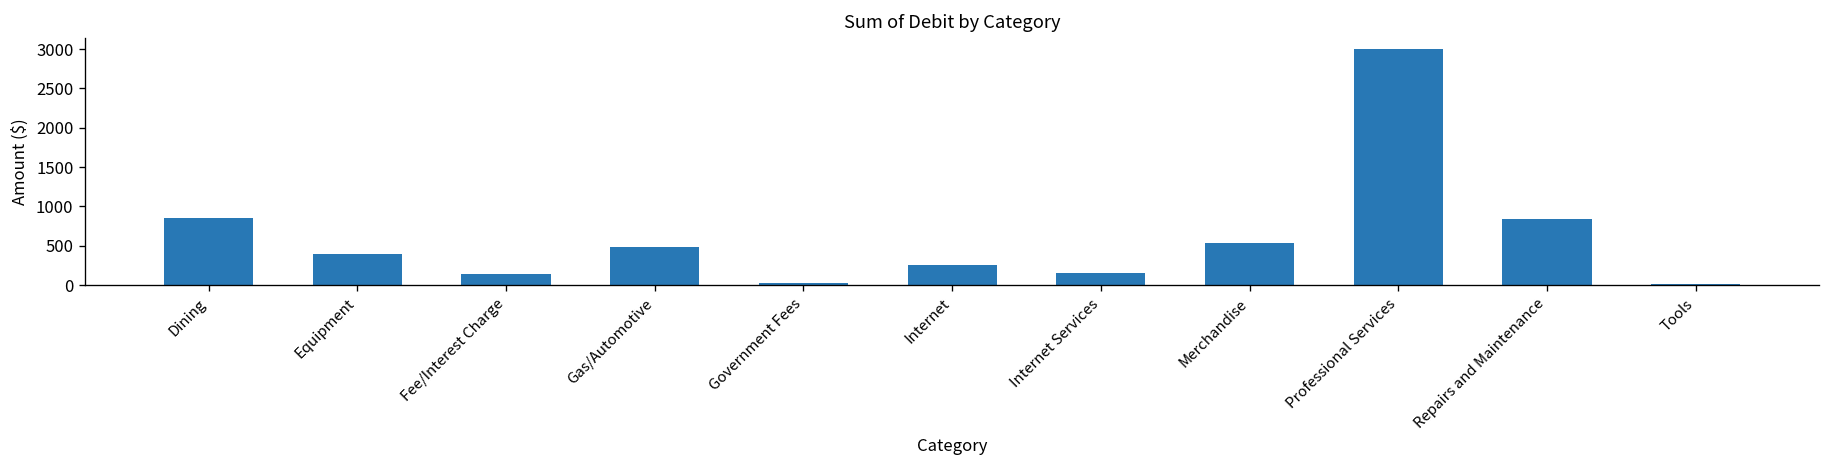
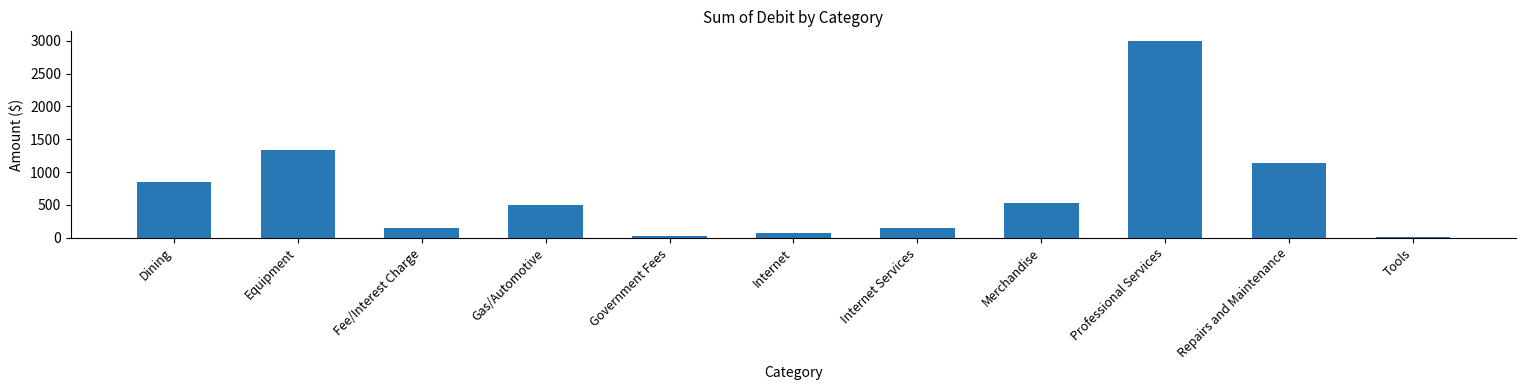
  {
    "Dining": 900,
-   "Equipment": 400,
+   "Equipment": 1300,
    "Fee/Interest Charge": 100,
    "Gas/Automotive": 500,
-   "Internet": 300,
+   "Internet": 100,
    "Internet Services": 100,
    "Merchandise": 500,
    "Professional Services": 3000,
-   "Repairs and Maintenance": 800
+   "Repairs and Maintenance": 1100
  }
